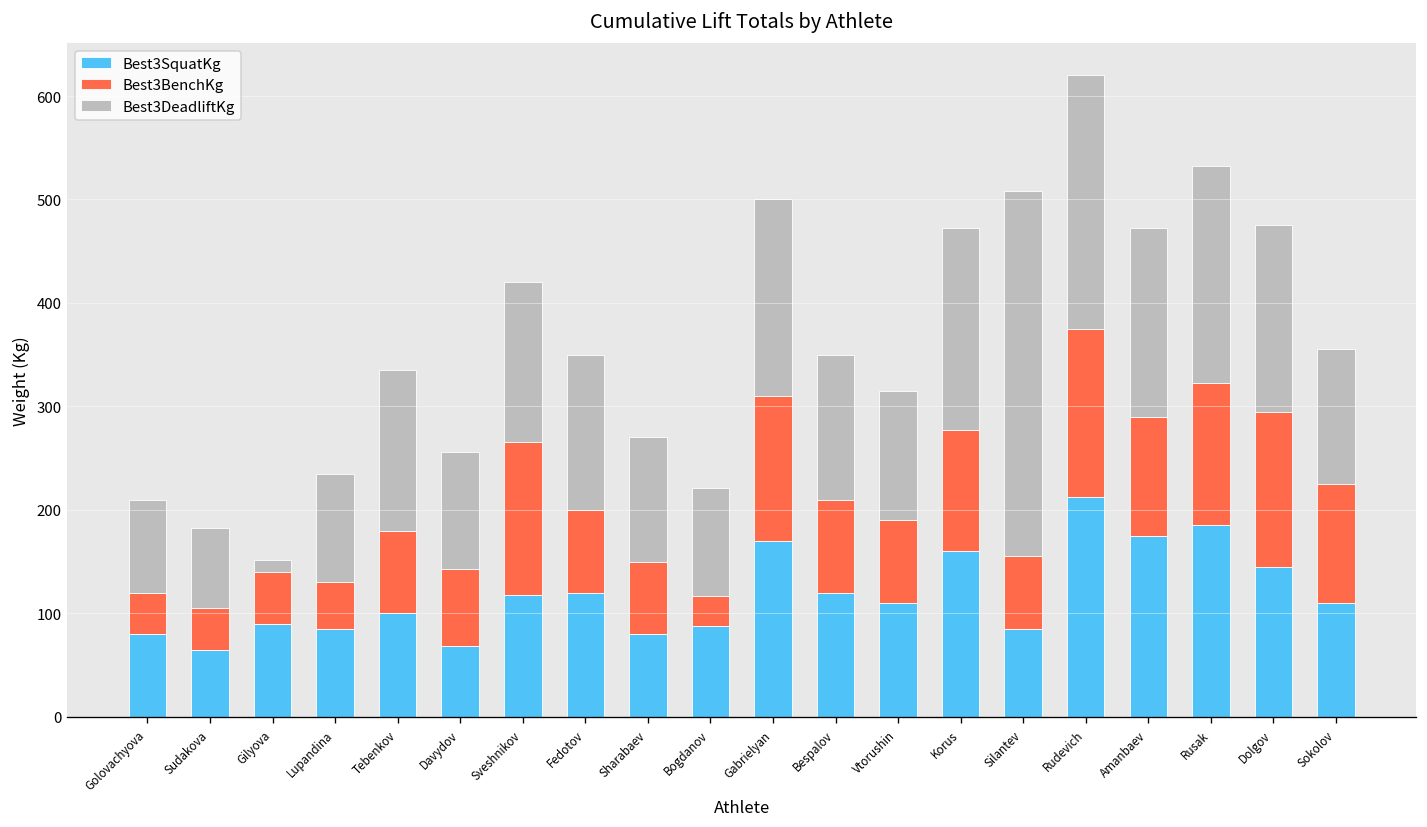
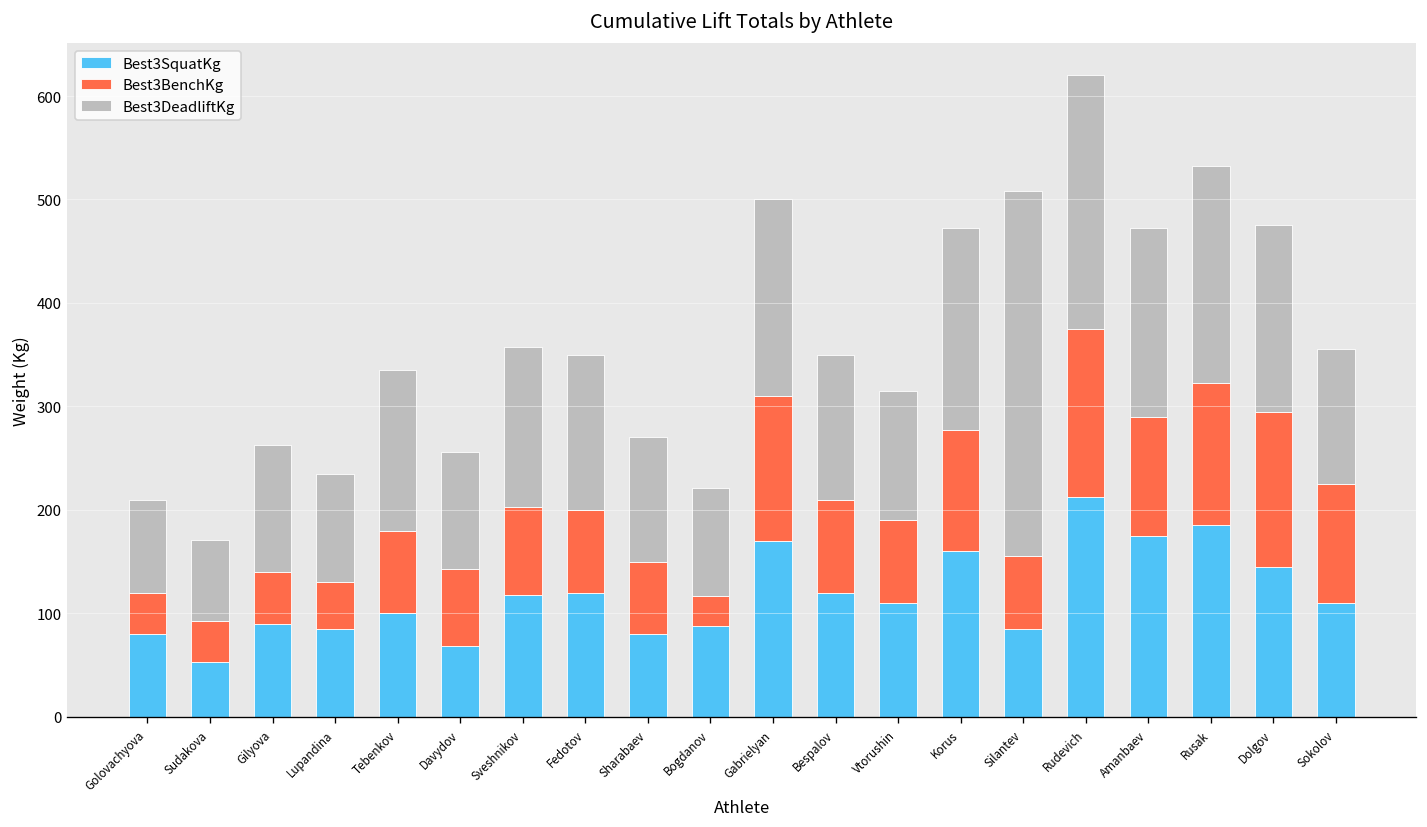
  {
    "Best3SquatKg": {
      "Golovachyova": 80,
-     "Sudakova": 70,
+     "Sudakova": 50,
      "Gilyova": 90,
      "Lupandina": 90,
      "Tebenkov": 100,
      "Davydov": 70,
      "Sveshnikov": 120,
      "Fedotov": 120,
      "Sharabaev": 80,
      "Bogdanov": 90,
      "Gabrielyan": 170,
      "Bespalov": 120,
      "Vtorushin": 110,
      "Korus": 160,
      "Silantev": 90,
      "Rudevich": 210,
      "Amanbaev": 180,
      "Rusak": 190,
      "Dolgov": 150,
      "Sokolov": 110
    },
    "Best3BenchKg": {
      "Golovachyova": 40,
      "Sudakova": 40,
      "Gilyova": 50,
      "Lupandina": 50,
      "Tebenkov": 80,
      "Davydov": 80,
-     "Sveshnikov": 150,
+     "Sveshnikov": 90,
      "Fedotov": 80,
      "Sharabaev": 70,
      "Bogdanov": 30,
      "Gabrielyan": 140,
      "Bespalov": 90,
      "Vtorushin": 80,
      "Korus": 120,
      "Silantev": 70,
      "Rudevich": 160,
      "Amanbaev": 120,
      "Rusak": 140,
      "Dolgov": 150,
      "Sokolov": 120
    },
    "Best3DeadliftKg": {
      "Golovachyova": 90,
      "Sudakova": 80,
-     "Gilyova": 10,
+     "Gilyova": 120,
      "Lupandina": 110,
      "Tebenkov": 160,
      "Davydov": 110,
      "Sveshnikov": 160,
      "Fedotov": 150,
      "Sharabaev": 120,
      "Bogdanov": 110,
      "Gabrielyan": 190,
      "Bespalov": 140,
      "Vtorushin": 130,
      "Korus": 200,
      "Silantev": 350,
      "Rudevich": 250,
      "Amanbaev": 180,
      "Rusak": 210,
      "Dolgov": 180,
      "Sokolov": 130
    }
  }
